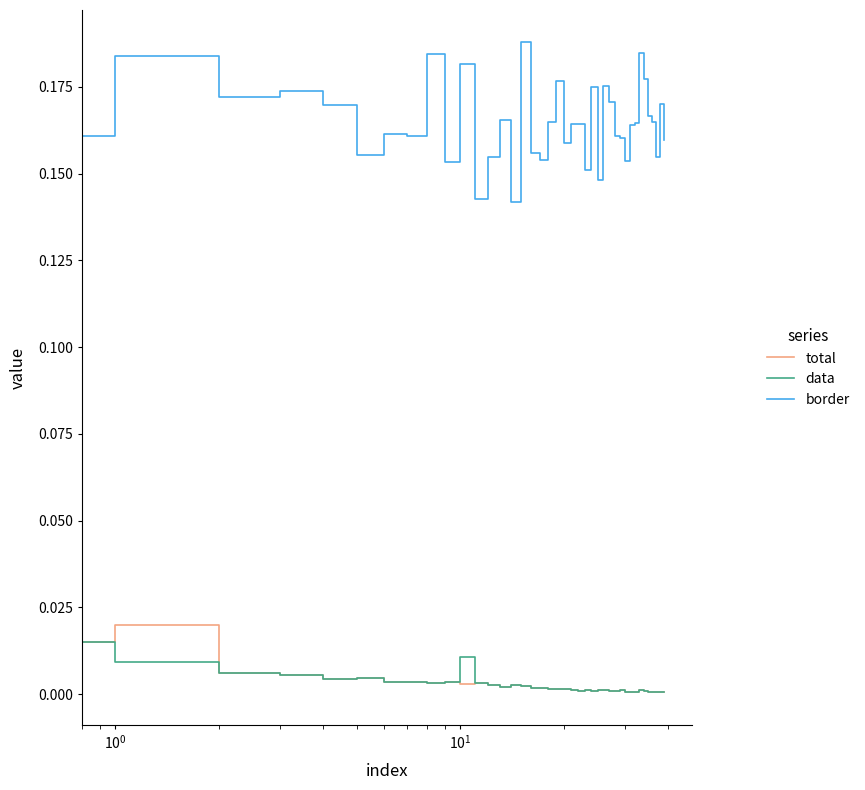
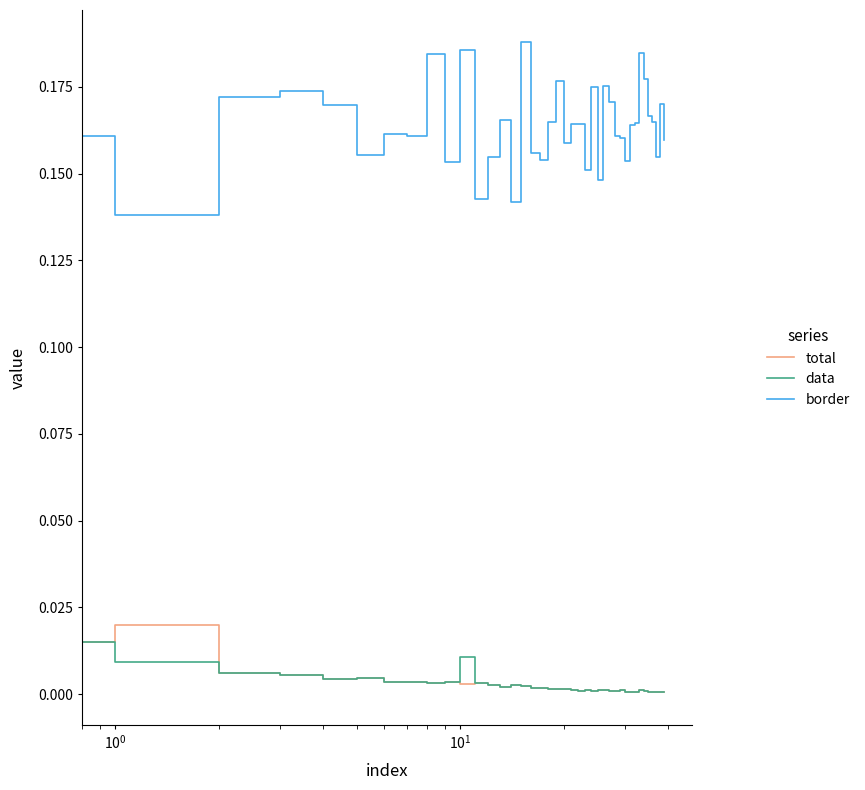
  {
    "total": {
      "10^0": 0.020,
      "10^1": 0.003
    },
    "data": {
      "10^0": 0.009,
      "10^1": 0.011
    },
    "border": {
-     "10^0": 0.184,
-     "10^1": 0.181
+     "10^0": 0.138,
+     "10^1": 0.186
    }
  }
